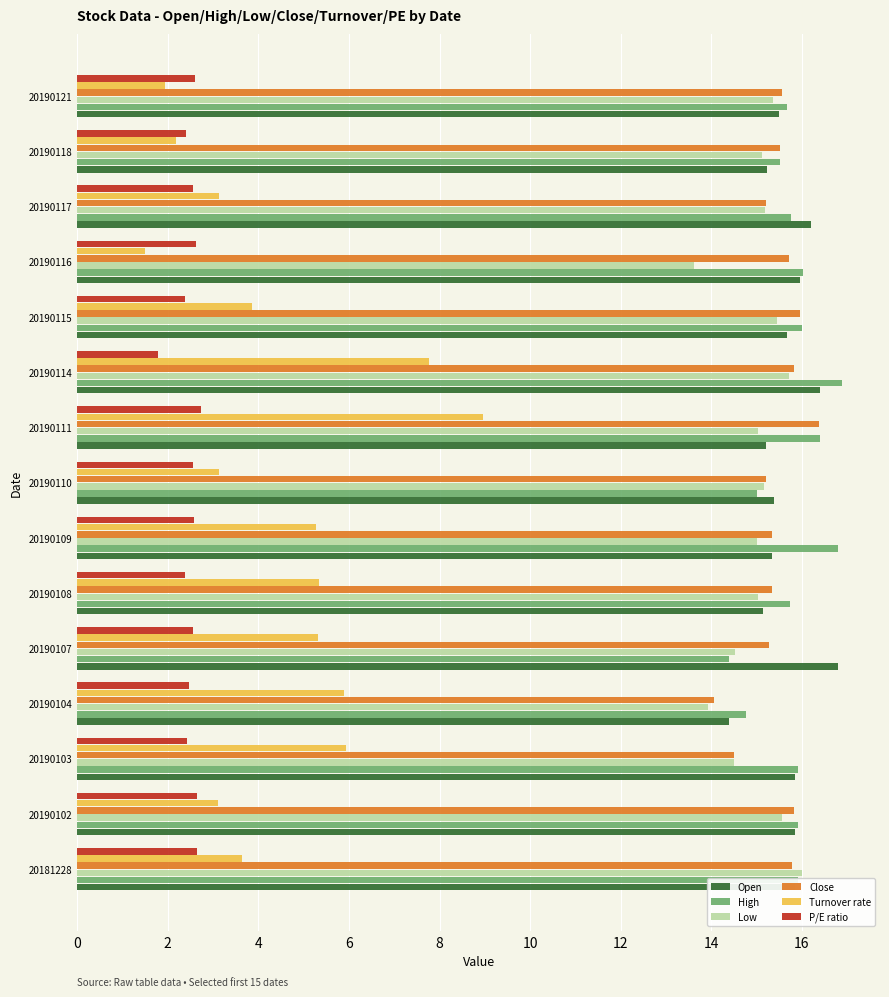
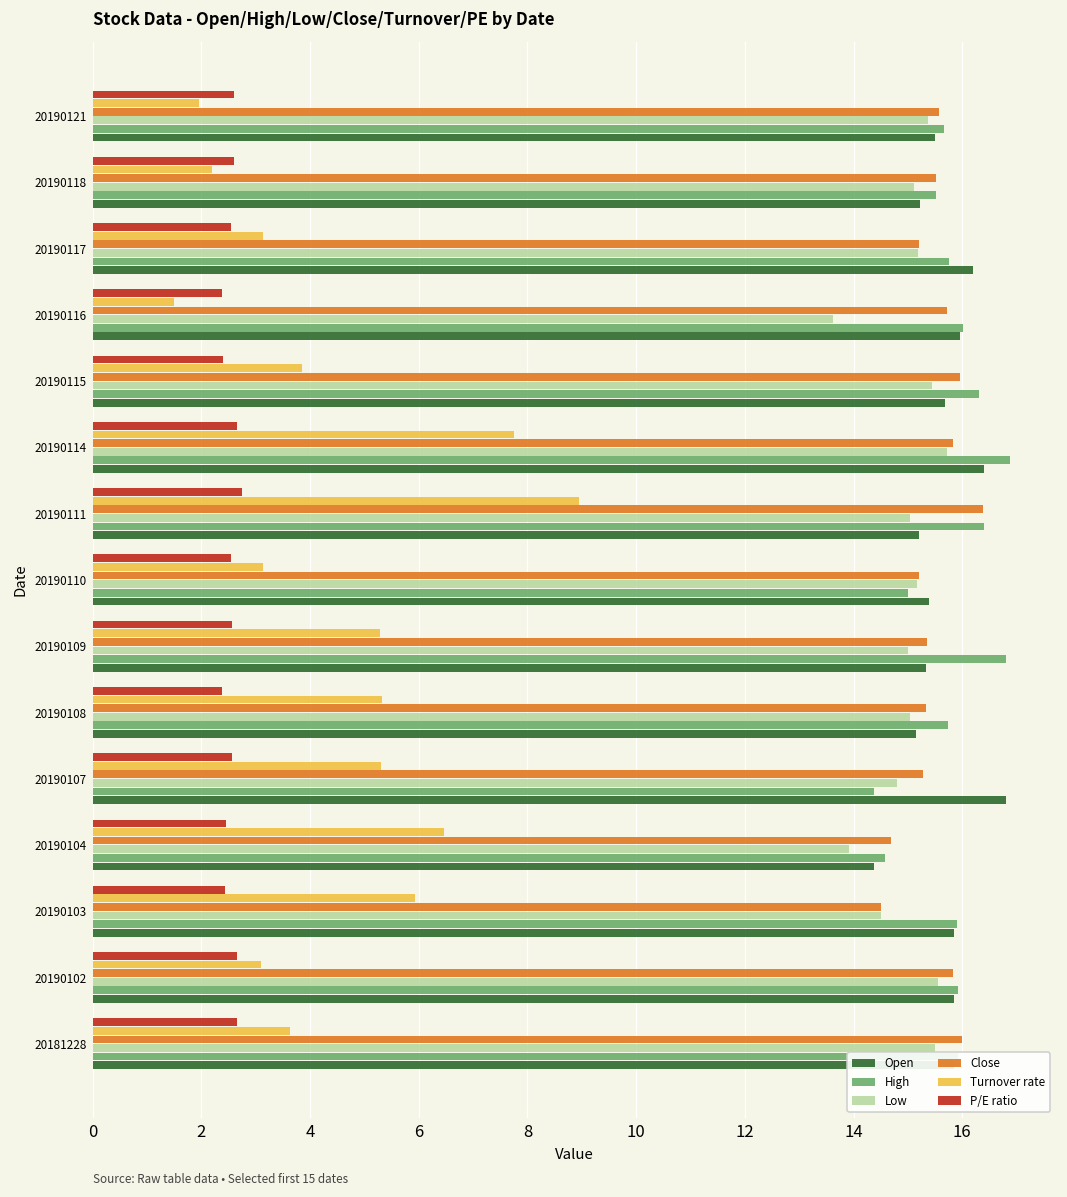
  {
    "Open": {
      "20190121": 15.5,
      "20190118": 15.2,
      "20190117": 16.2,
      "20190116": 16.0,
      "20190115": 15.7,
      "20190114": 16.4,
      "20190111": 15.2,
      "20190110": 15.4,
      "20190109": 15.3,
      "20190108": 15.1,
      "20190107": 16.8,
      "20190104": 14.4,
      "20190103": 15.9,
      "20190102": 15.9
    },
    "High": {
      "20190121": 15.7,
      "20190118": 15.5,
      "20190117": 15.8,
      "20190116": 16.0,
-     "20190115": 16.0,
+     "20190115": 16.3,
      "20190114": 16.9,
      "20190111": 16.4,
      "20190110": 15.0,
      "20190109": 16.8,
      "20190108": 15.7,
      "20190107": 14.4,
-     "20190104": 14.8,
+     "20190104": 14.6,
      "20190103": 15.9,
      "20190102": 15.9
    },
    "Low": {
      "20190121": 15.4,
      "20190118": 15.1,
      "20190117": 15.2,
      "20190116": 13.6,
      "20190115": 15.5,
      "20190114": 15.7,
      "20190111": 15.0,
      "20190110": 15.2,
      "20190109": 15.0,
      "20190108": 15.0,
-     "20190107": 14.5,
+     "20190107": 14.8,
      "20190104": 13.9,
      "20190103": 14.5,
      "20190102": 15.6,
-     "20181228": 16.0
+     "20181228": 15.5
    },
    "Close": {
      "20190121": 15.6,
      "20190118": 15.5,
      "20190117": 15.2,
      "20190116": 15.7,
      "20190115": 16.0,
      "20190114": 15.8,
      "20190111": 16.4,
      "20190110": 15.2,
      "20190109": 15.4,
      "20190108": 15.3,
      "20190107": 15.3,
-     "20190104": 14.1,
+     "20190104": 14.7,
      "20190103": 14.5,
      "20190102": 15.8,
-     "20181228": 15.8
+     "20181228": 16.0
    },
    "Turnover rate": {
      "20190121": 2.0,
      "20190118": 2.2,
      "20190117": 3.1,
      "20190116": 1.5,
      "20190115": 3.9,
      "20190114": 7.8,
      "20190111": 9.0,
      "20190110": 3.1,
      "20190109": 5.3,
      "20190108": 5.3,
      "20190107": 5.3,
-     "20190104": 5.9,
+     "20190104": 6.5,
      "20190103": 5.9,
      "20190102": 3.1,
      "20181228": 3.6
    },
    "P/E ratio": {
      "20190121": 2.6,
-     "20190118": 2.4,
+     "20190118": 2.6,
      "20190117": 2.6,
-     "20190116": 2.6,
+     "20190116": 2.4,
      "20190115": 2.4,
-     "20190114": 1.8,
+     "20190114": 2.7,
      "20190111": 2.7,
      "20190110": 2.6,
      "20190109": 2.6,
      "20190108": 2.4,
      "20190107": 2.6,
      "20190104": 2.5,
      "20190103": 2.4,
      "20190102": 2.7,
      "20181228": 2.7
    }
  }
